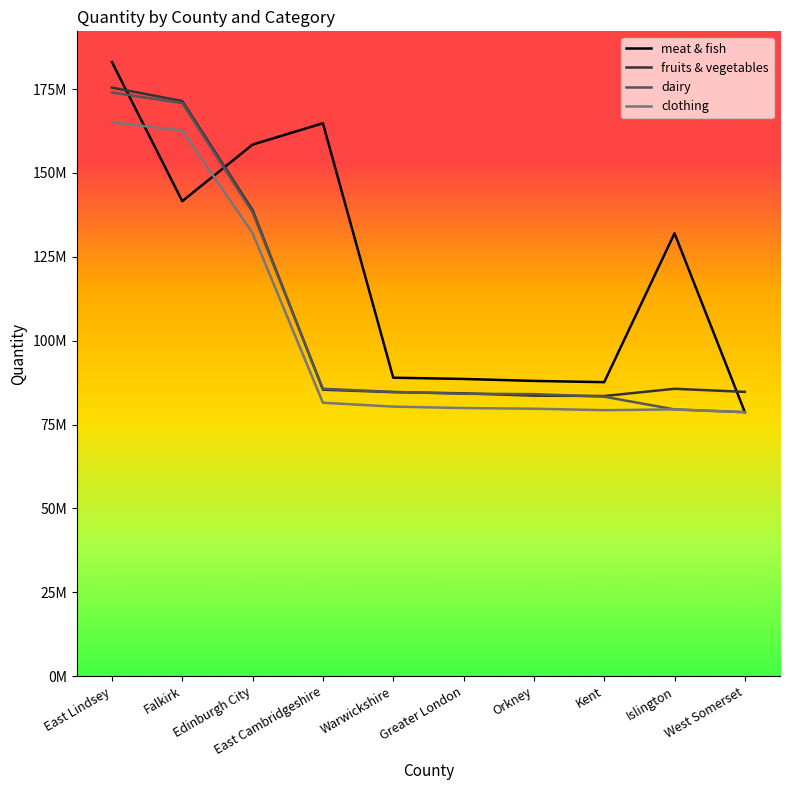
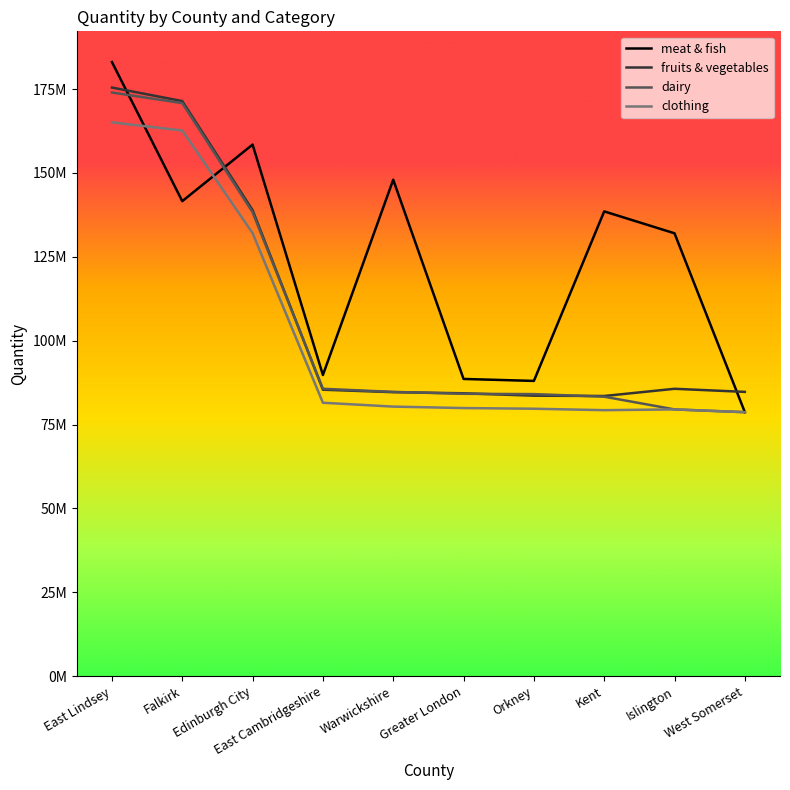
  {
    "meat & fish": {
      "East Lindsey": 183000000,
      "Falkirk": 142000000,
      "Edinburgh City": 158000000,
-     "East Cambridgeshire": 165000000,
-     "Warwickshire": 89000000,
+     "East Cambridgeshire": 90000000,
+     "Warwickshire": 148000000,
      "Greater London": 89000000,
      "Orkney": 88000000,
-     "Kent": 88000000,
+     "Kent": 139000000,
      "Islington": 132000000
    }
  }
